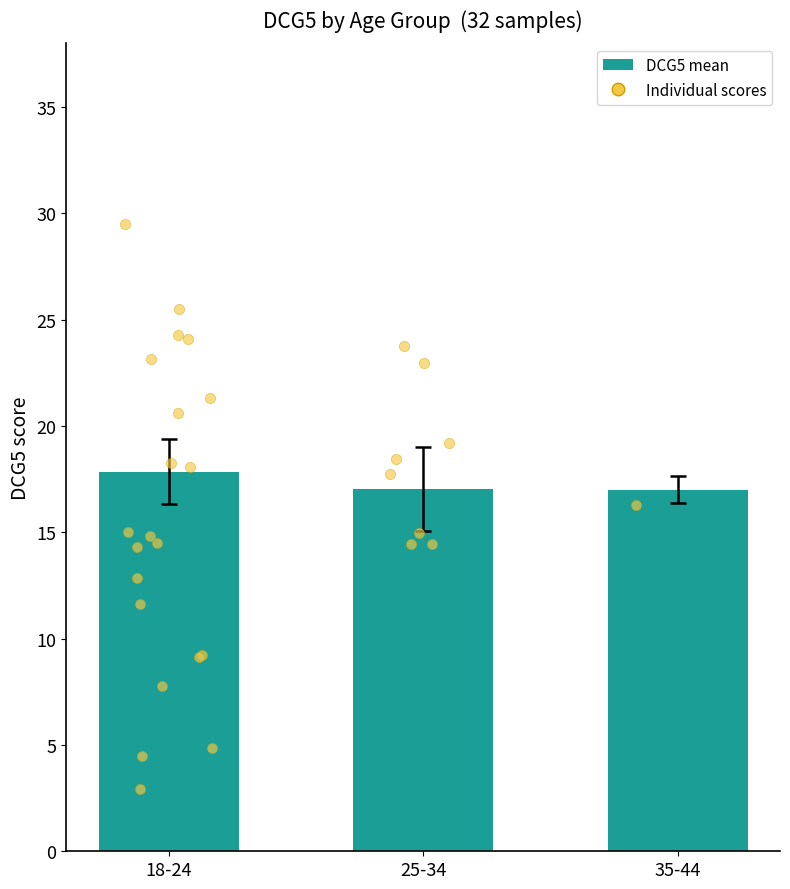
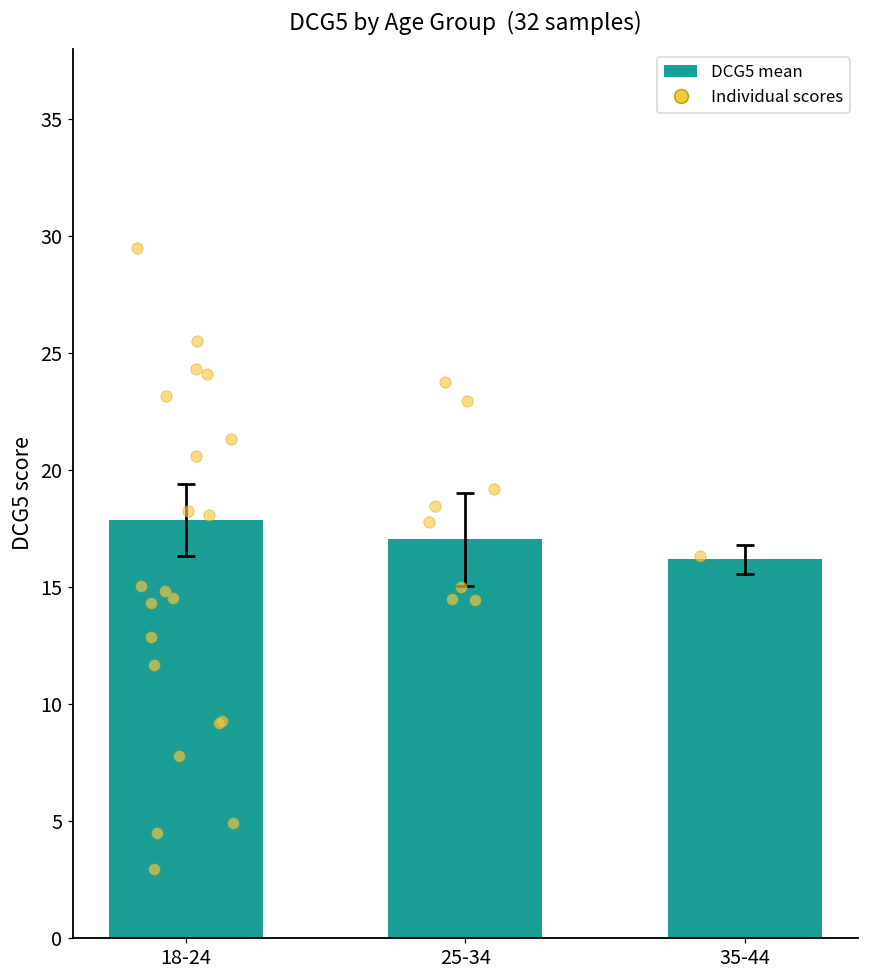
  {
    "DCG5 mean": {
      "18-24": 17.9,
      "25-34": 17.0,
-     "35-44": 17.0
+     "35-44": 16.2
    }
  }
